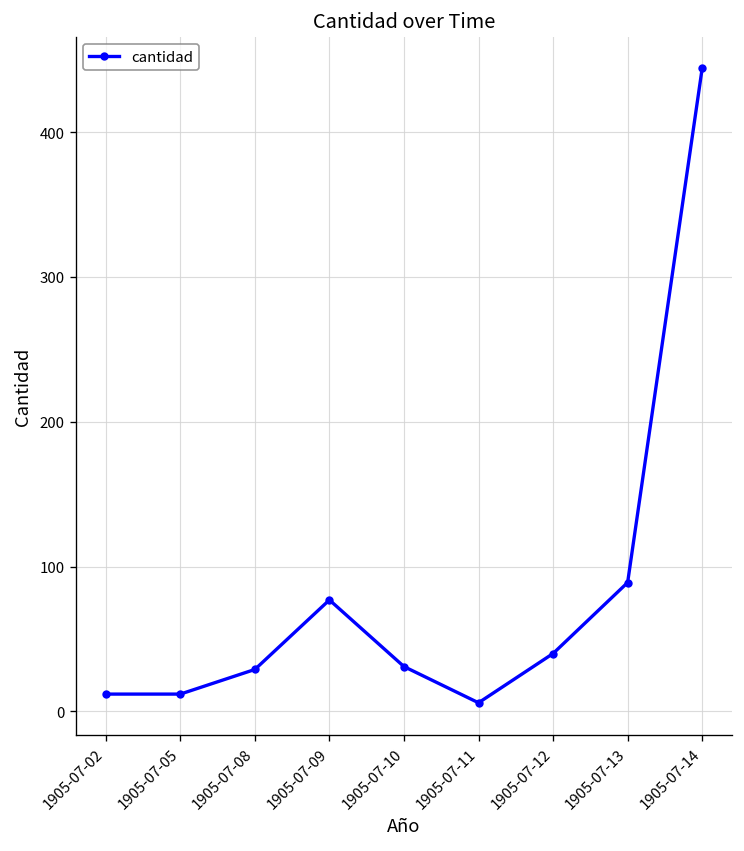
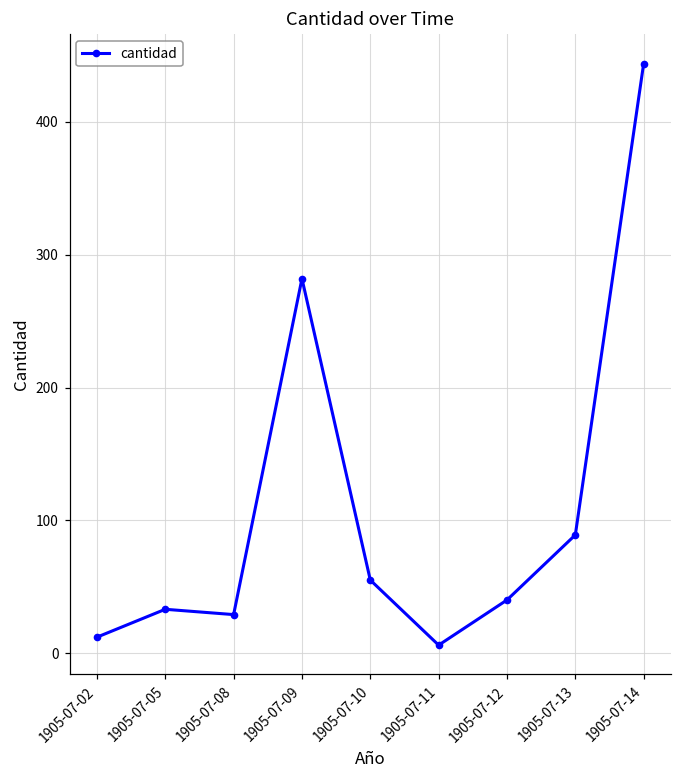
  {
    "1905-07-02": 12,
-   "1905-07-05": 12,
+   "1905-07-05": 33,
    "1905-07-08": 29,
-   "1905-07-09": 77,
-   "1905-07-10": 31,
+   "1905-07-09": 282,
+   "1905-07-10": 55,
    "1905-07-11": 6,
    "1905-07-12": 40,
    "1905-07-13": 89,
    "1905-07-14": 444
  }
